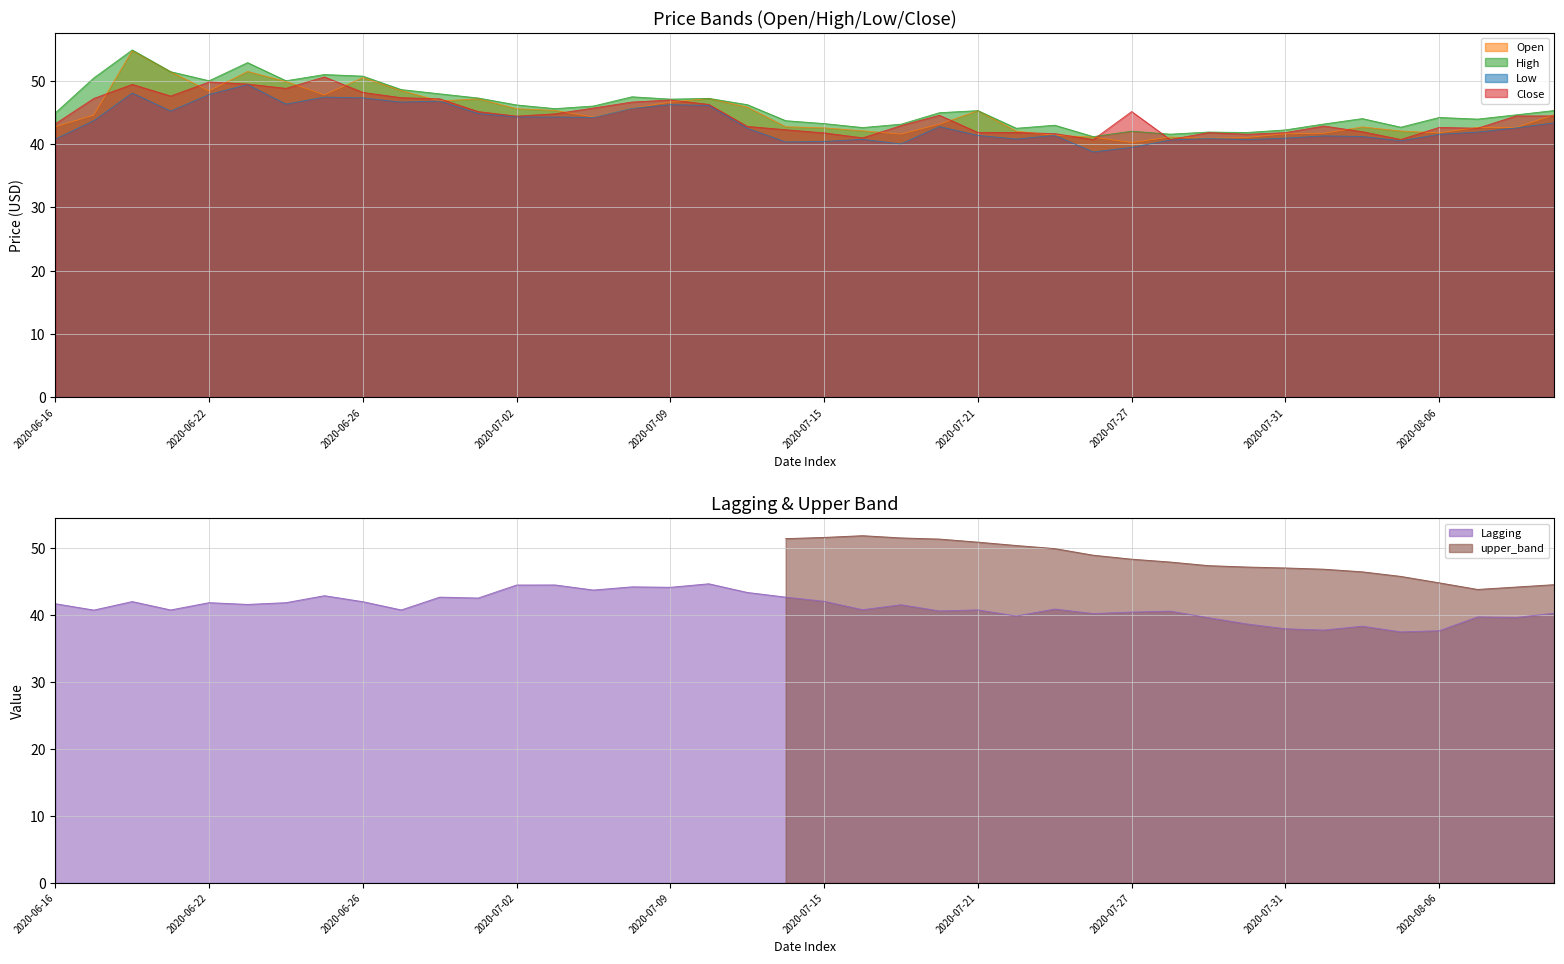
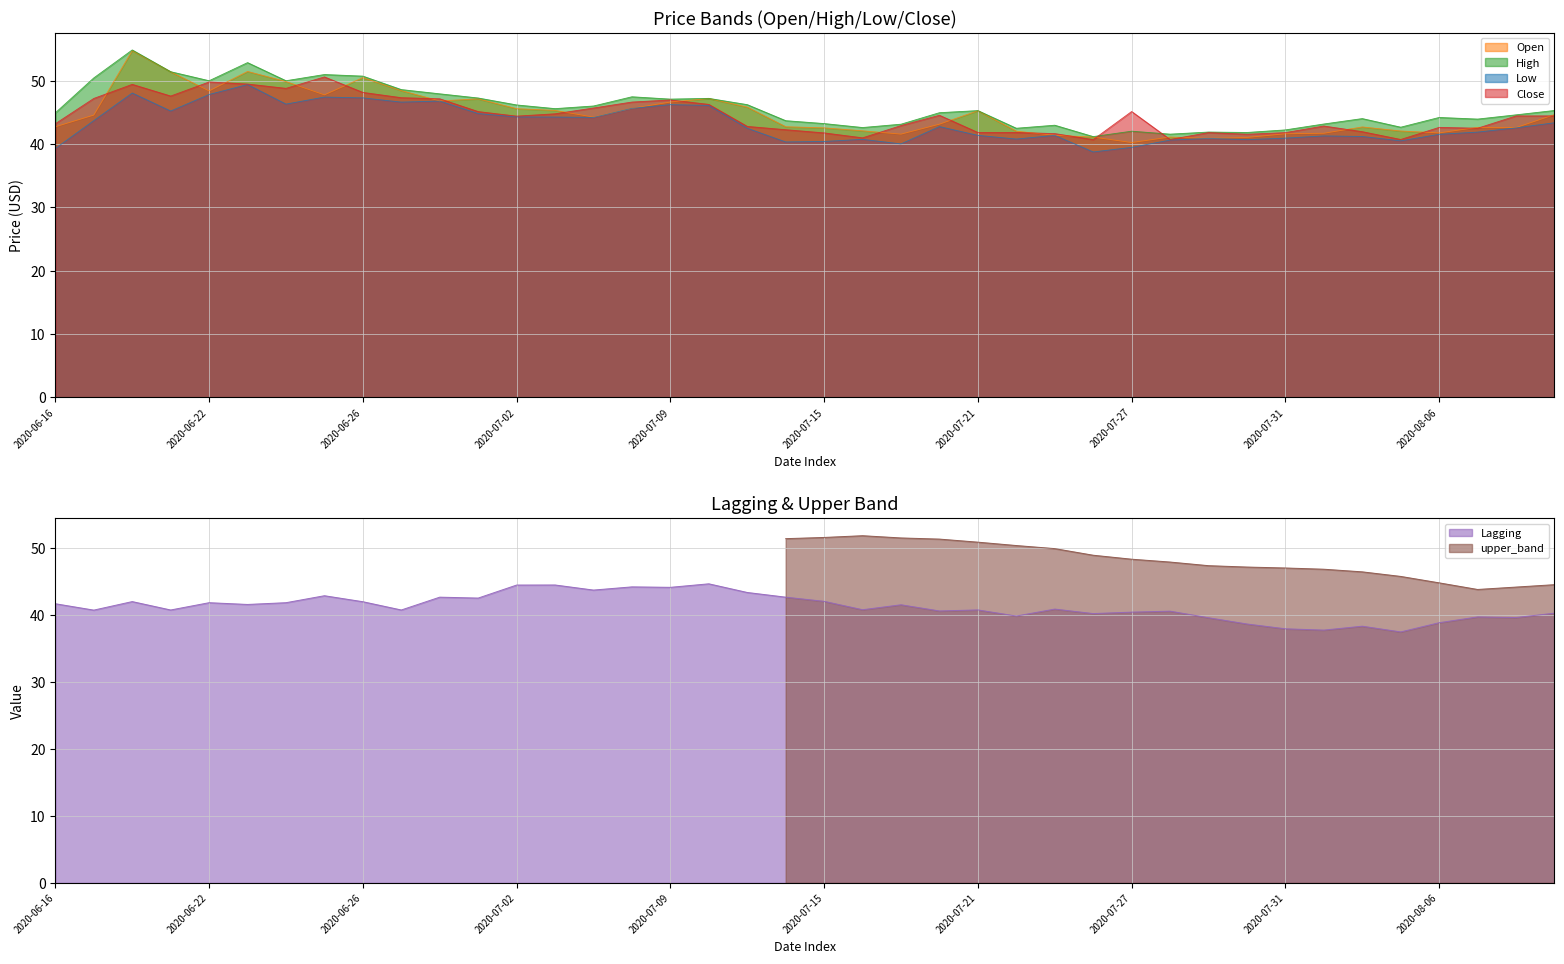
  {
    "Price Bands (Open/High/Low/Close)": {
      "Open": {
        "2020-06-16": 43,
        "2020-06-22": 48,
        "2020-07-02": 46,
        "2020-07-15": 43,
        "2020-07-27": 40
      },
      "High": {
        "2020-06-16": 45,
        "2020-07-02": 46,
        "2020-07-15": 43,
        "2020-07-27": 42,
        "2020-07-31": 42,
        "2020-08-06": 44
      },
      "Low": {
-       "2020-06-16": 41,
+       "2020-06-16": 39,
        "2020-06-22": 48,
        "2020-06-26": 47,
        "2020-07-09": 46,
        "2020-07-15": 40,
        "2020-07-21": 41,
        "2020-07-27": 40,
        "2020-07-31": 41
      },
      "Close": {
        "2020-06-16": 43,
        "2020-06-26": 48,
        "2020-07-15": 42,
        "2020-07-21": 42,
        "2020-07-27": 45,
        "2020-08-06": 43
      }
    },
    "Lagging & Upper Band": {
      "Lagging": {
        "2020-06-16": 42,
        "2020-06-22": 42,
        "2020-06-26": 42,
        "2020-07-02": 44,
        "2020-07-09": 44,
        "2020-07-15": 42,
        "2020-07-21": 41,
        "2020-07-27": 40,
        "2020-07-31": 38,
-       "2020-08-06": 38
+       "2020-08-06": 39
      },
      "upper_band": {
        "2020-07-15": 52,
        "2020-07-21": 51,
        "2020-07-27": 48,
        "2020-07-31": 47,
        "2020-08-06": 45
      }
    }
  }
